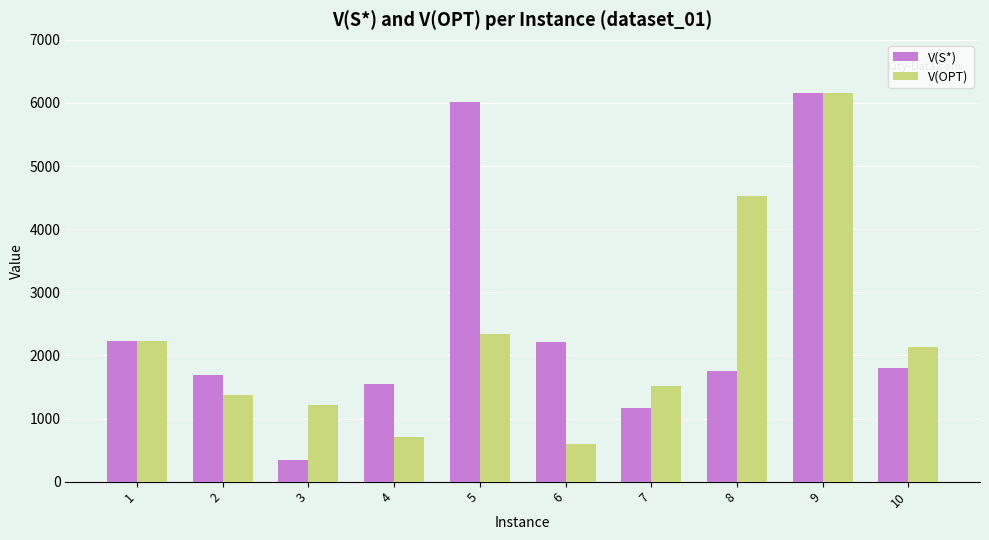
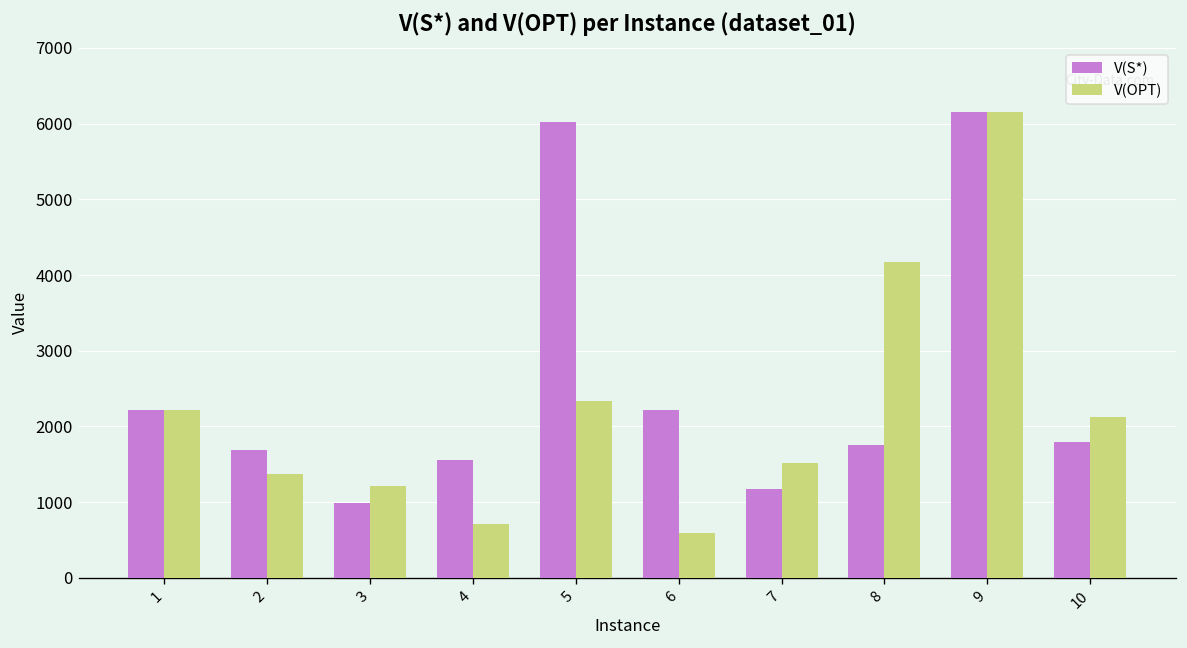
  {
    "V(S*)": {
      "1": 2200,
      "2": 1700,
-     "3": 300,
+     "3": 1000,
      "4": 1600,
      "5": 6000,
      "6": 2200,
      "7": 1200,
      "8": 1800,
      "9": 6200,
      "10": 1800
    },
    "V(OPT)": {
      "1": 2200,
      "2": 1400,
      "3": 1200,
      "4": 700,
      "5": 2300,
      "6": 600,
      "7": 1500,
-     "8": 4500,
+     "8": 4200,
      "9": 6200,
      "10": 2100
    }
  }
